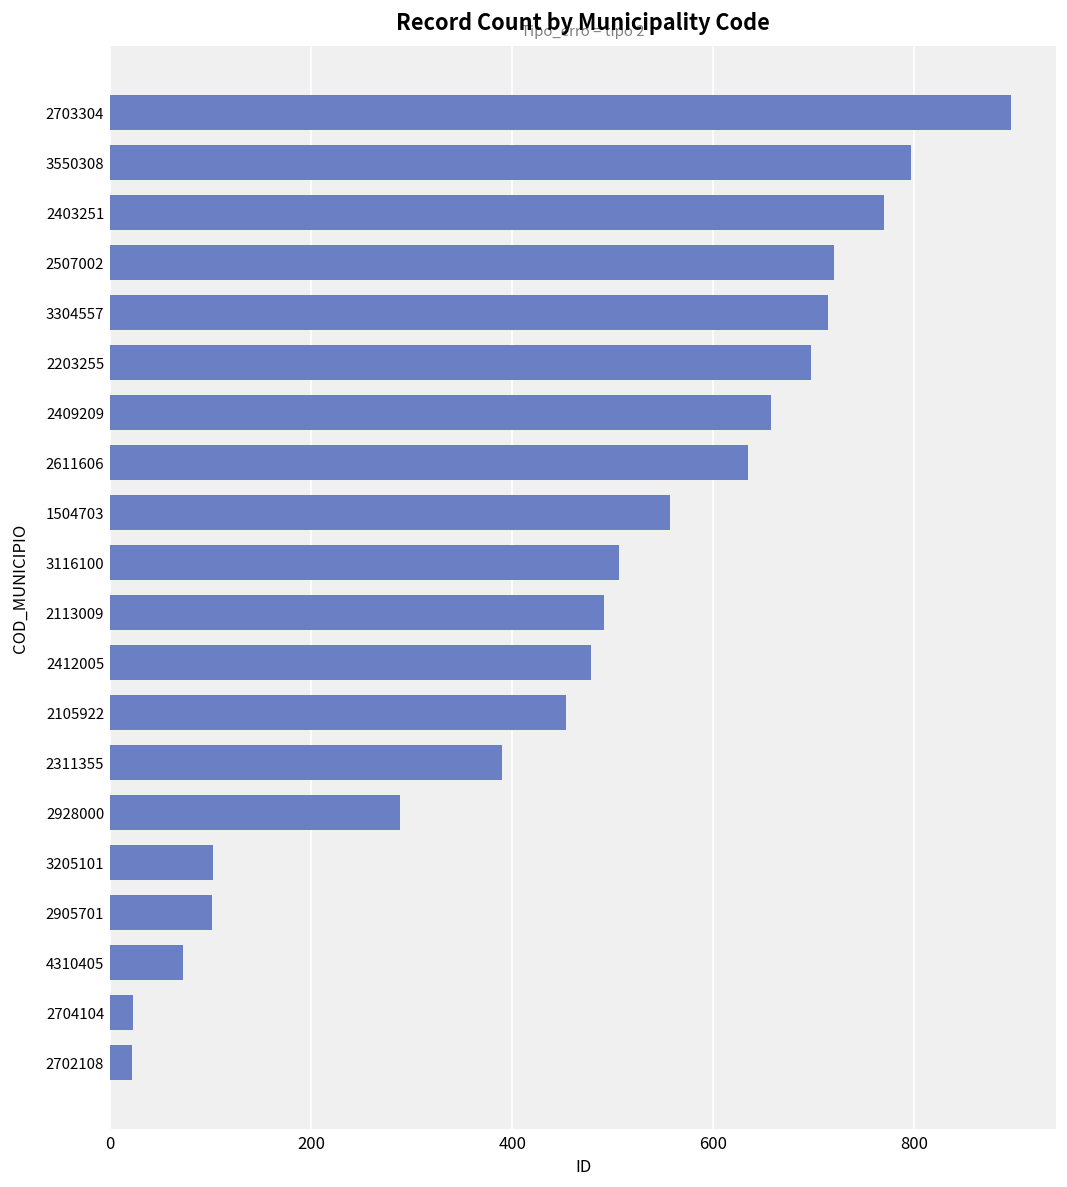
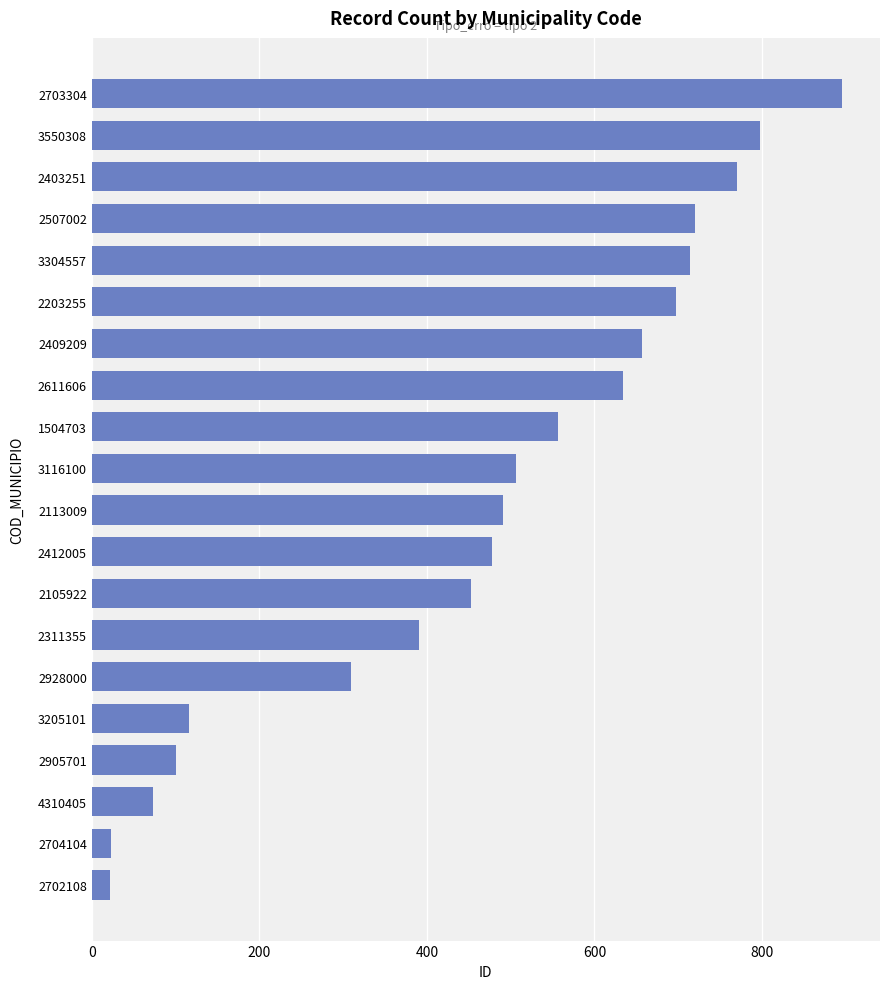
  {
    "2703304": 900,
    "3550308": 800,
    "2403251": 770,
    "2507002": 720,
    "3304557": 710,
    "2203255": 700,
    "2409209": 660,
    "2611606": 630,
    "1504703": 560,
    "3116100": 510,
    "2113009": 490,
    "2412005": 480,
    "2105922": 450,
    "2311355": 390,
-   "2928000": 290,
-   "3205101": 100,
+   "2928000": 310,
+   "3205101": 120,
    "2905701": 100,
    "4310405": 70,
    "2704104": 20,
    "2702108": 20
  }
